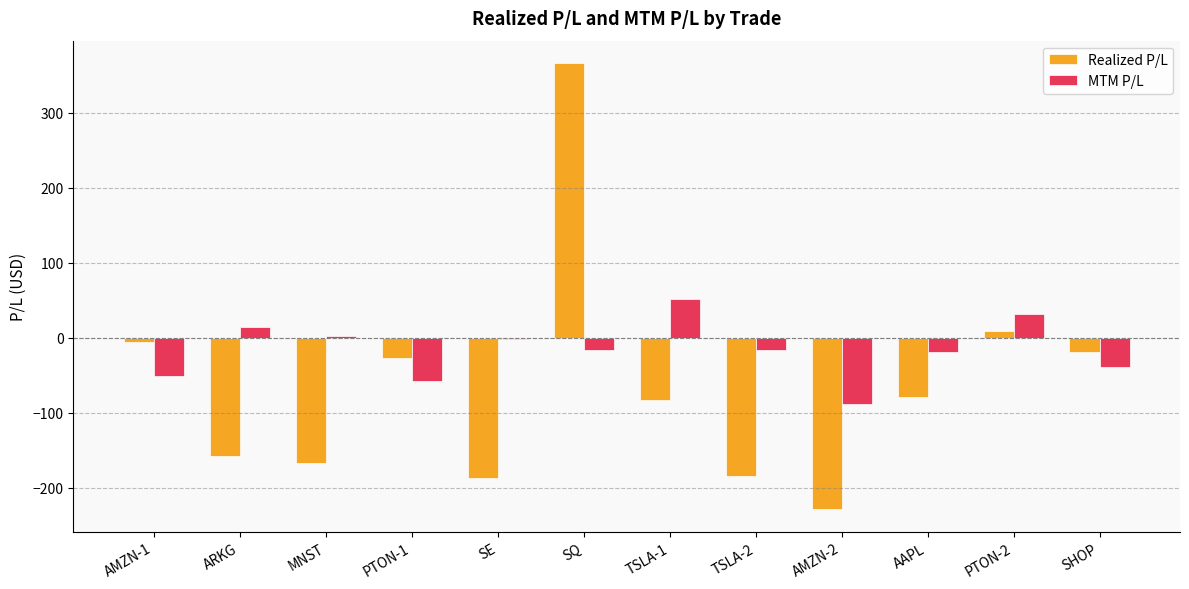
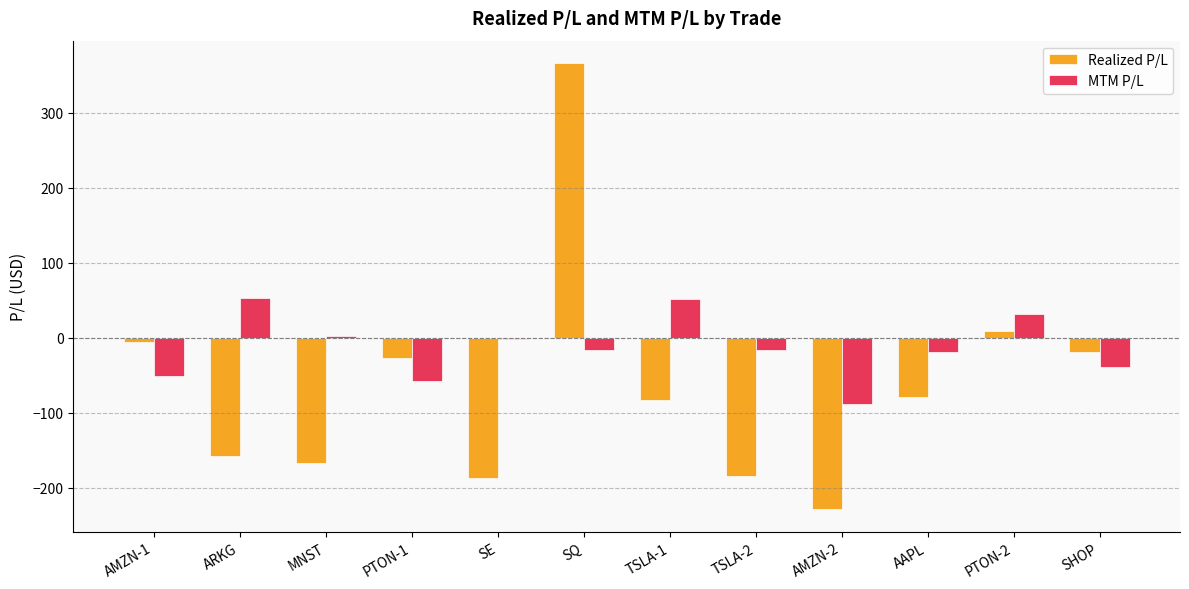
  {
    "Realized P/L": {
      "AMZN-1": -10,
      "ARKG": -160,
      "MNST": -170,
      "PTON-1": -30,
      "SE": -190,
      "SQ": 370,
      "TSLA-1": -80,
      "TSLA-2": -180,
      "AMZN-2": -230,
      "AAPL": -80,
      "PTON-2": 10,
      "SHOP": -20
    },
    "MTM P/L": {
      "AMZN-1": -50,
-     "ARKG": 10,
+     "ARKG": 50,
      "PTON-1": -60,
      "SQ": -20,
      "TSLA-1": 50,
      "TSLA-2": -20,
      "AMZN-2": -90,
      "AAPL": -20,
      "PTON-2": 30,
      "SHOP": -40
    }
  }
